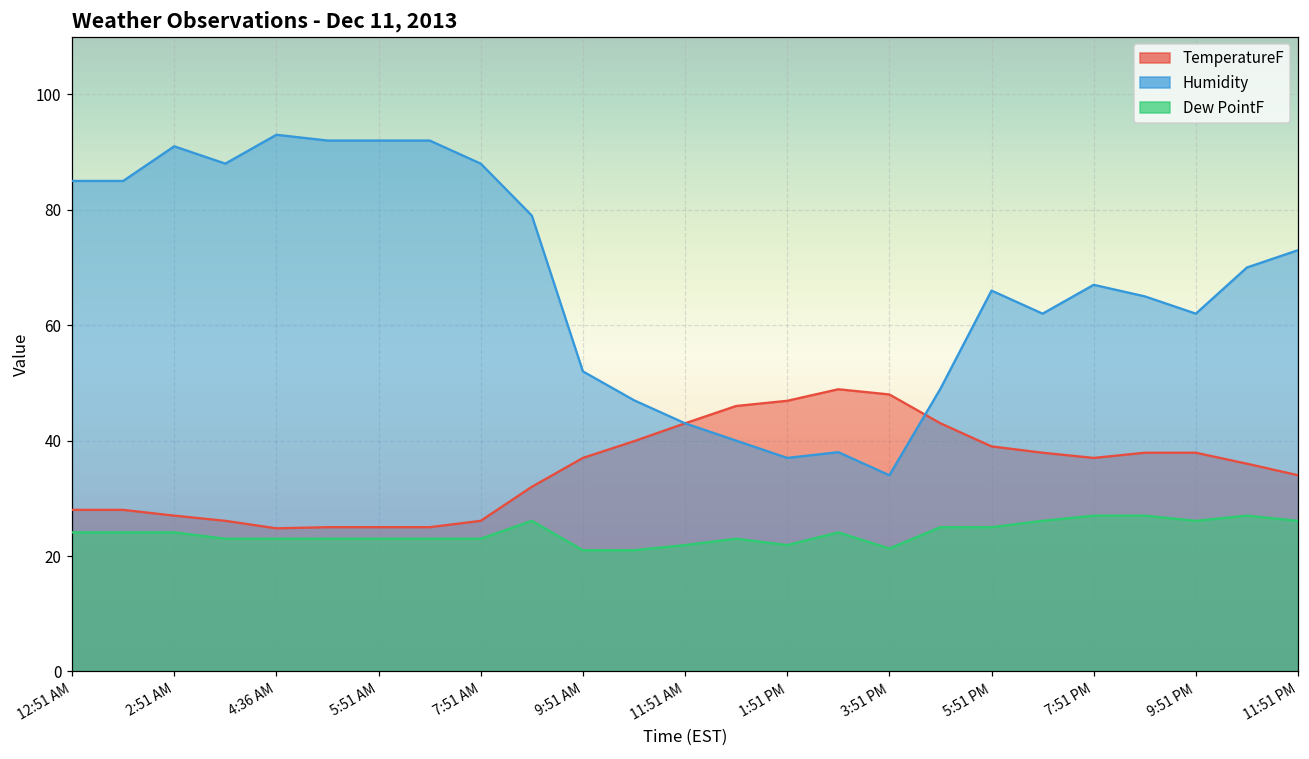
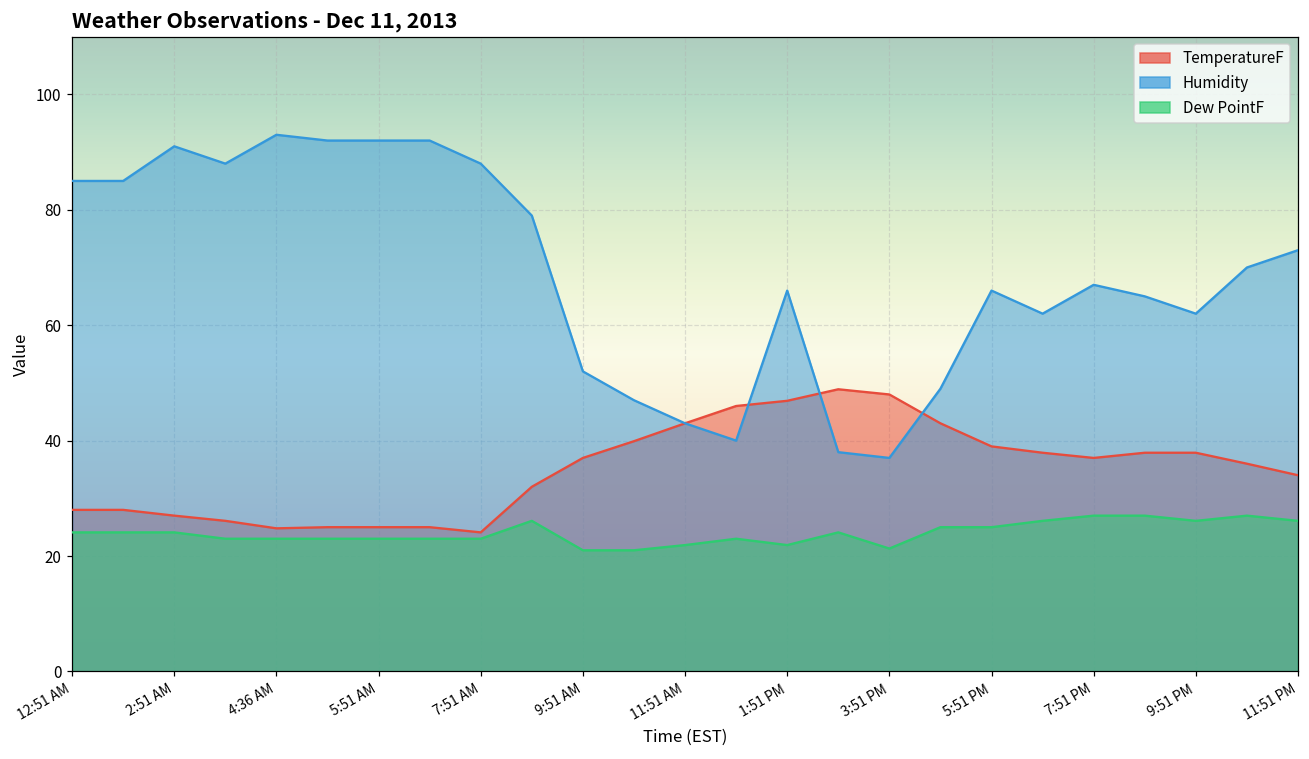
  {
    "TemperatureF": {
      "12:51 AM": 28,
      "2:51 AM": 27,
      "4:36 AM": 25,
      "5:51 AM": 25,
-     "7:51 AM": 26,
+     "7:51 AM": 24,
      "9:51 AM": 37,
      "1:51 PM": 47,
      "3:51 PM": 48,
      "5:51 PM": 39,
      "7:51 PM": 37,
      "9:51 PM": 38,
      "11:51 PM": 34
    },
    "Humidity": {
      "12:51 AM": 85,
      "2:51 AM": 91,
      "4:36 AM": 93,
      "5:51 AM": 92,
      "7:51 AM": 88,
      "9:51 AM": 52,
-     "1:51 PM": 37,
-     "3:51 PM": 34,
+     "1:51 PM": 66,
+     "3:51 PM": 37,
      "5:51 PM": 66,
      "7:51 PM": 67,
      "9:51 PM": 62,
      "11:51 PM": 73
    },
    "Dew PointF": {
      "12:51 AM": 24,
      "2:51 AM": 24,
      "4:36 AM": 23,
      "5:51 AM": 23,
      "7:51 AM": 23,
      "9:51 AM": 21,
      "11:51 AM": 22,
      "1:51 PM": 22,
      "3:51 PM": 21,
      "5:51 PM": 25,
      "7:51 PM": 27,
      "9:51 PM": 26,
      "11:51 PM": 26
    }
  }
